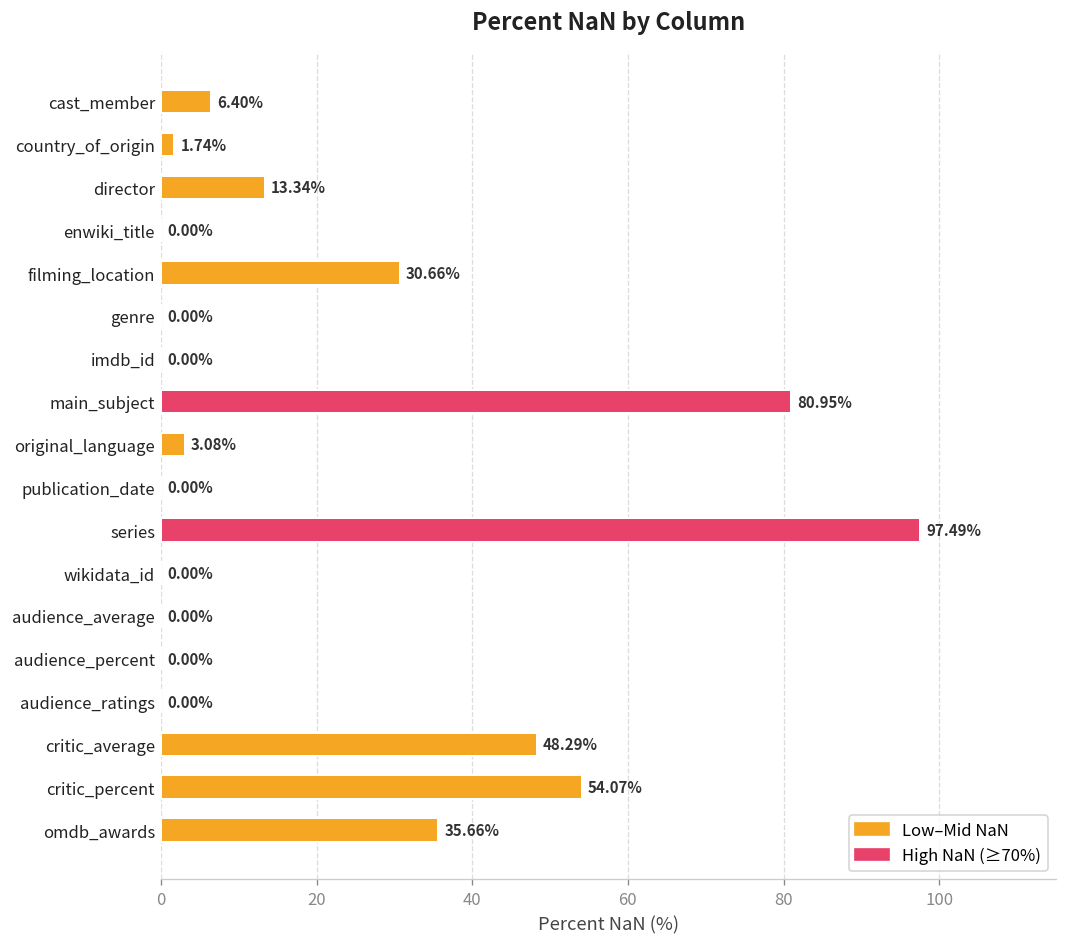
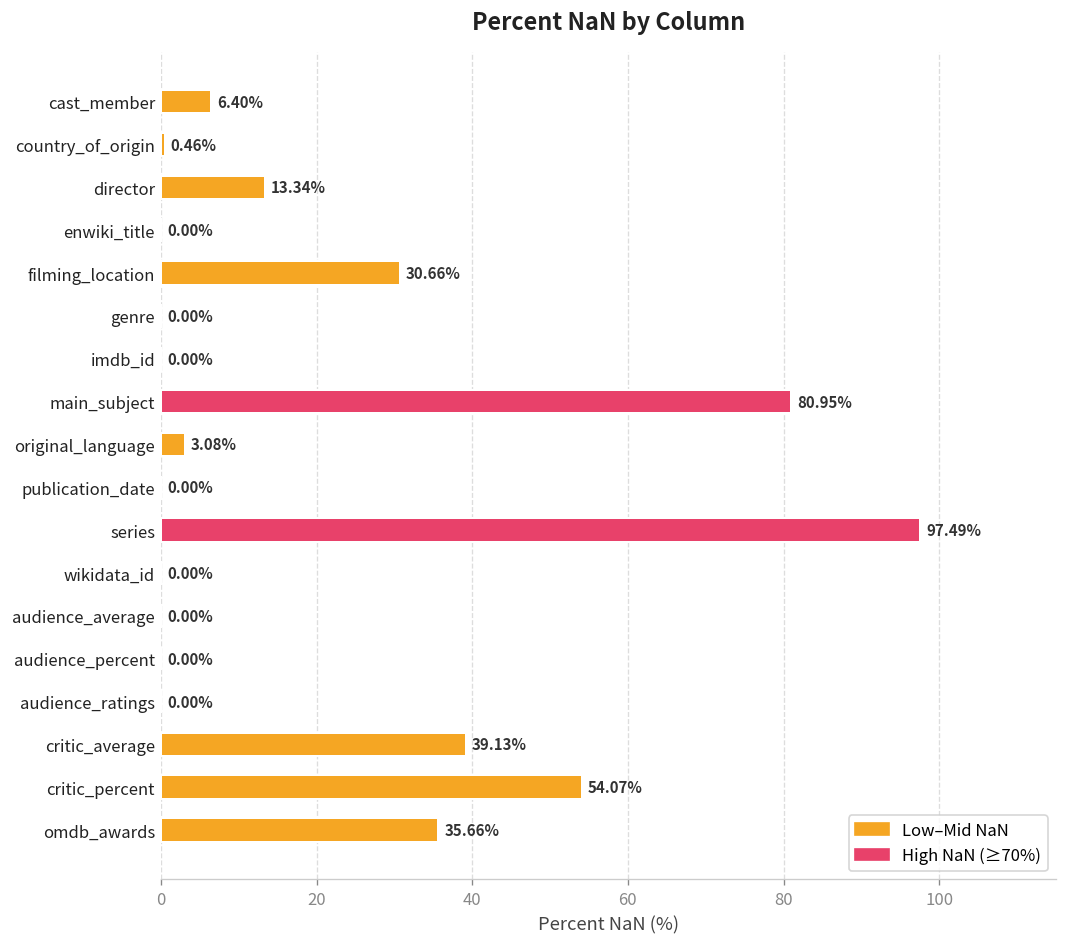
  {
    "cast_member": "6.40%",
-   "country_of_origin": "1.74%",
+   "country_of_origin": "0.46%",
    "director": "13.34%",
    "enwiki_title": "0.00%",
    "filming_location": "30.66%",
    "genre": "0.00%",
    "imdb_id": "0.00%",
    "main_subject": "80.95%",
    "original_language": "3.08%",
    "publication_date": "0.00%",
    "series": "97.49%",
    "wikidata_id": "0.00%",
    "audience_average": "0.00%",
    "audience_percent": "0.00%",
    "audience_ratings": "0.00%",
-   "critic_average": "48.29%",
+   "critic_average": "39.13%",
    "critic_percent": "54.07%",
    "omdb_awards": "35.66%"
  }
